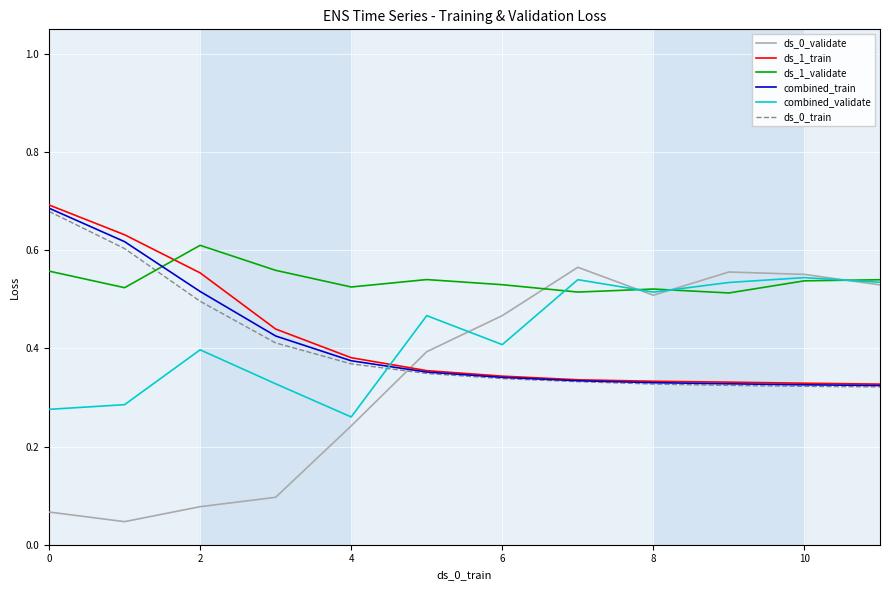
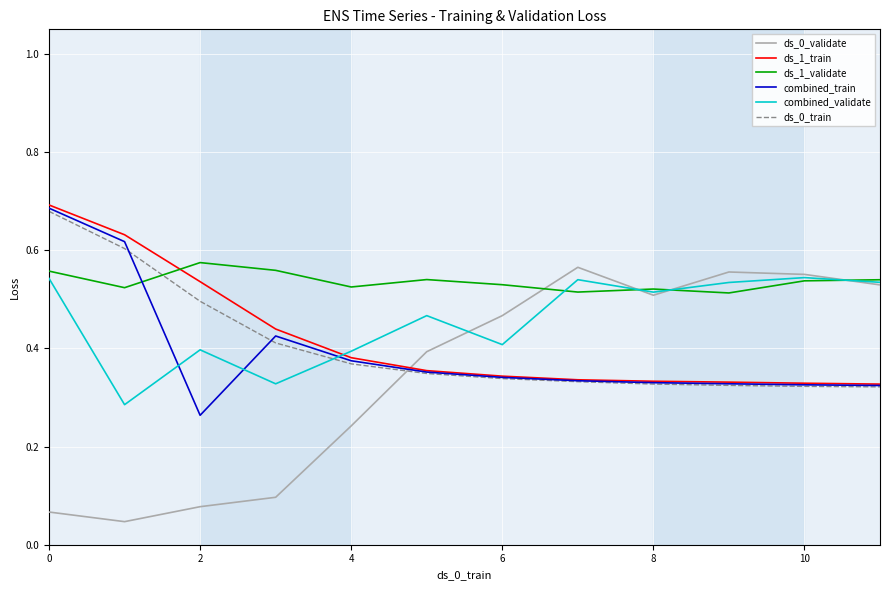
  {
    "ds_1_train": {
      "0": 0.69,
-     "2": 0.55,
+     "2": 0.54,
      "4": 0.38
    },
    "ds_1_validate": {
      "0": 0.56,
-     "2": 0.61,
+     "2": 0.57,
      "4": 0.53,
      "6": 0.53,
      "8": 0.52,
      "10": 0.54
    },
    "combined_train": {
      "0": 0.69,
-     "2": 0.52,
+     "2": 0.26,
      "4": 0.37
    },
    "combined_validate": {
-     "0": 0.28,
+     "0": 0.54,
      "2": 0.40,
-     "4": 0.26,
+     "4": 0.39,
      "6": 0.41,
      "8": 0.51,
      "10": 0.54
    }
  }
